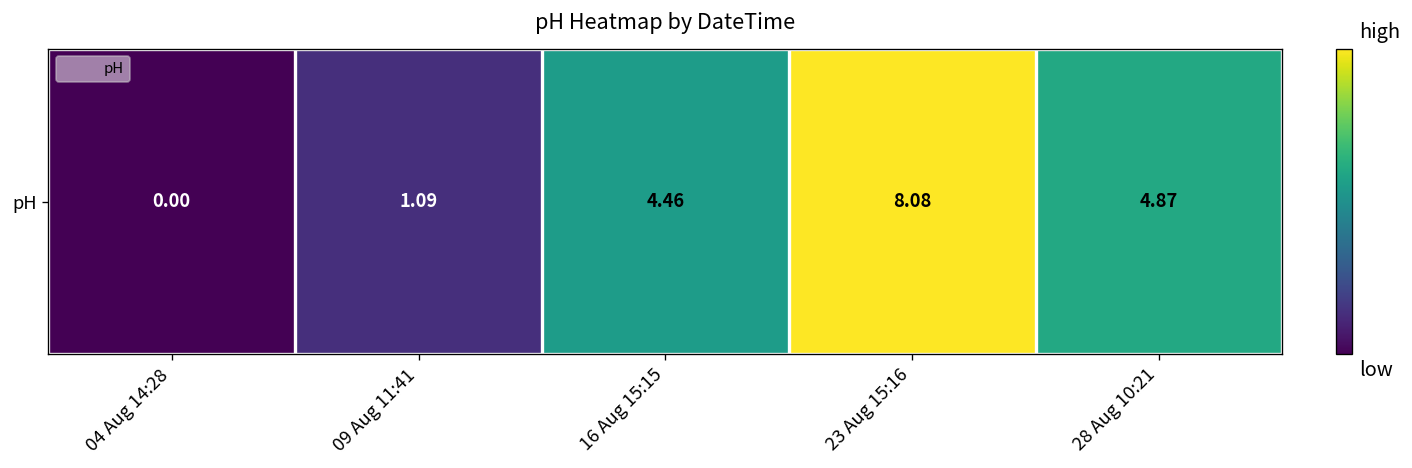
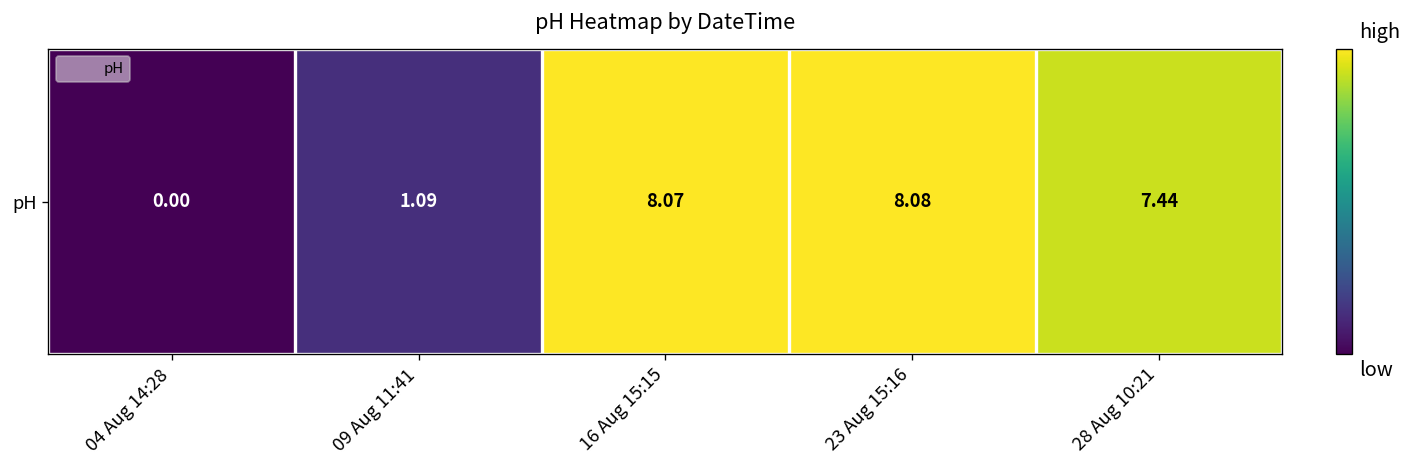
  {
    "pH": {
      "04 Aug 14:28": 0.00,
      "09 Aug 11:41": 1.09,
-     "16 Aug 15:15": 4.46,
+     "16 Aug 15:15": 8.07,
      "23 Aug 15:16": 8.08,
-     "28 Aug 10:21": 4.87
+     "28 Aug 10:21": 7.44
    }
  }
